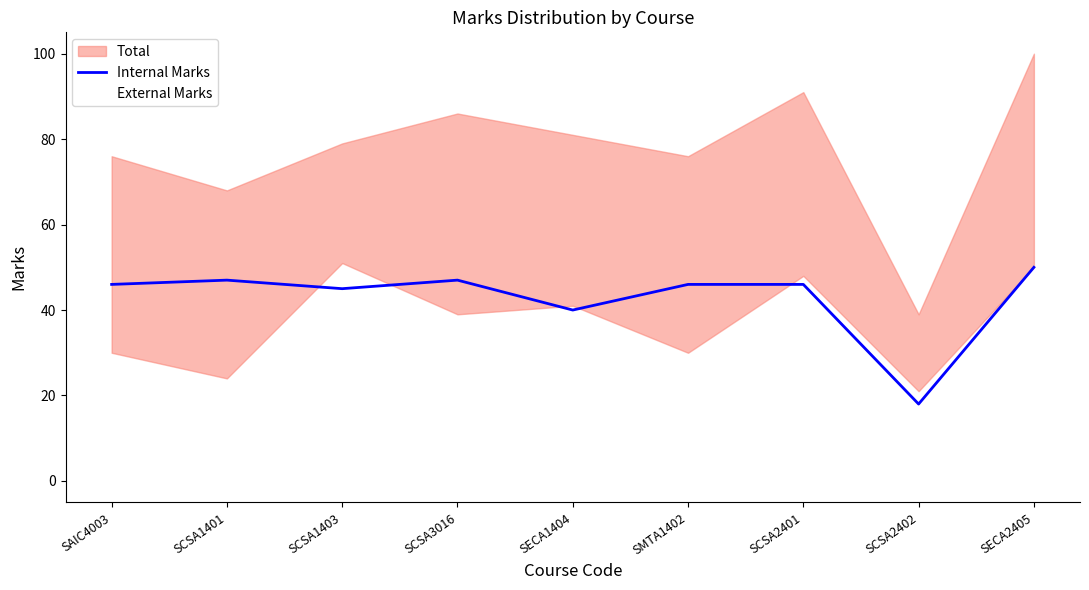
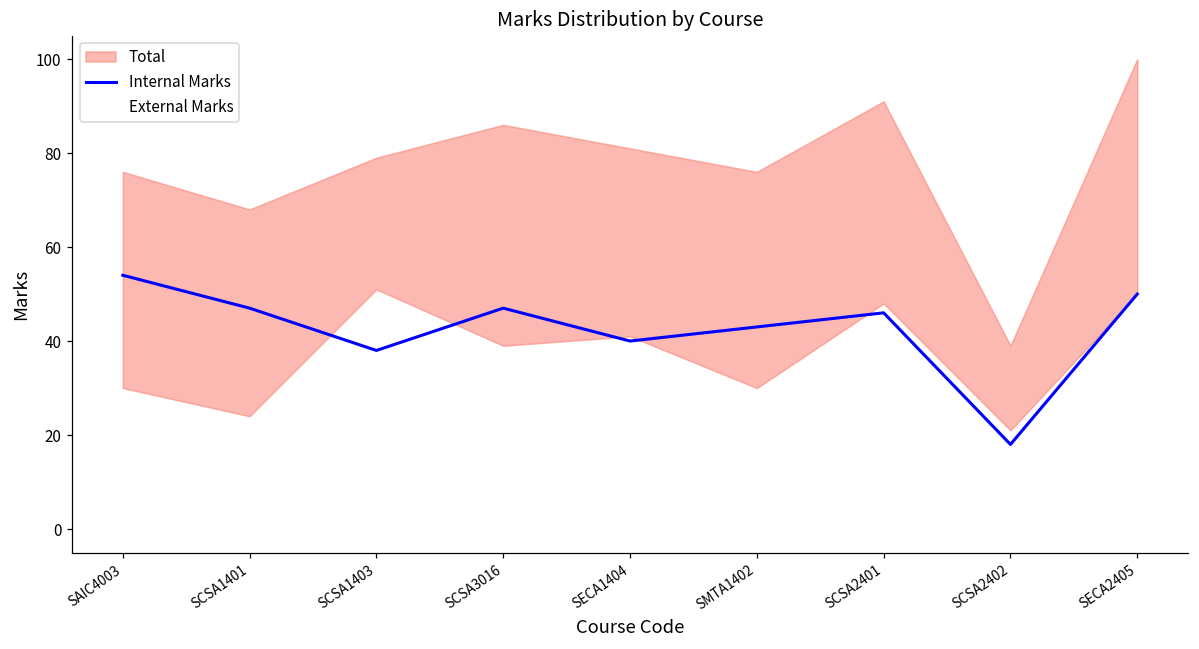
  {
    "Internal Marks": {
-     "SAIC4003": 46,
+     "SAIC4003": 54,
      "SCSA1401": 47,
-     "SCSA1403": 45,
+     "SCSA1403": 38,
      "SCSA3016": 47,
      "SECA1404": 40,
-     "SMTA1402": 46,
+     "SMTA1402": 43,
      "SCSA2401": 46,
      "SCSA2402": 18
    },
    "External Marks": {
      "SAIC4003": 30,
      "SCSA1401": 24,
      "SCSA1403": 51,
      "SCSA3016": 39,
      "SECA1404": 41,
      "SMTA1402": 30,
      "SCSA2401": 48,
      "SCSA2402": 21
    }
  }
